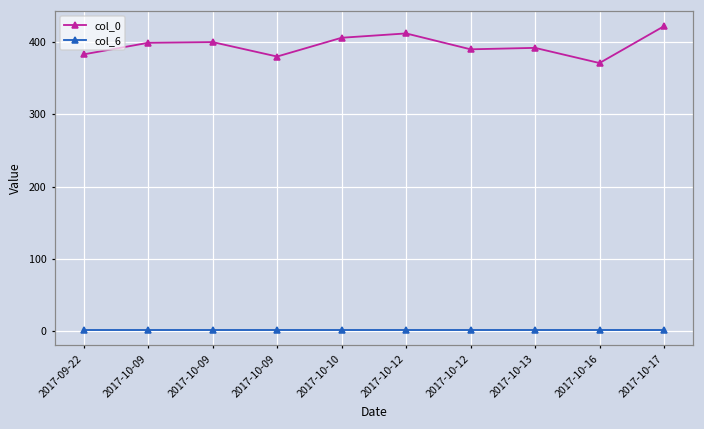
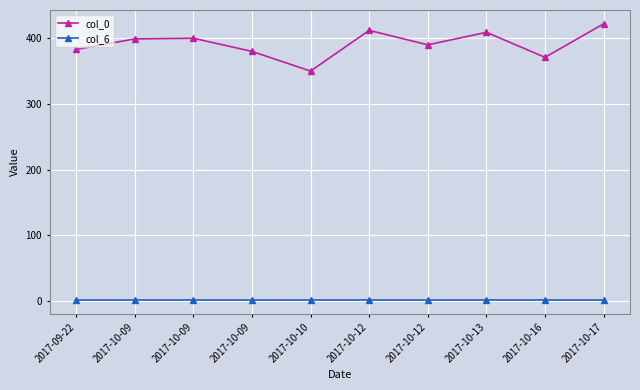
  {
    "col_0": {
      "2017-09-22": 380,
-     "2017-10-10": 410,
-     "2017-10-13": 390,
+     "2017-10-10": 350,
+     "2017-10-13": 410,
      "2017-10-16": 370,
      "2017-10-17": 420
    },
    "col_6": {
      "2017-09-22": 0,
      "2017-10-10": 0,
      "2017-10-13": 0,
      "2017-10-16": 0,
      "2017-10-17": 0
    }
  }
